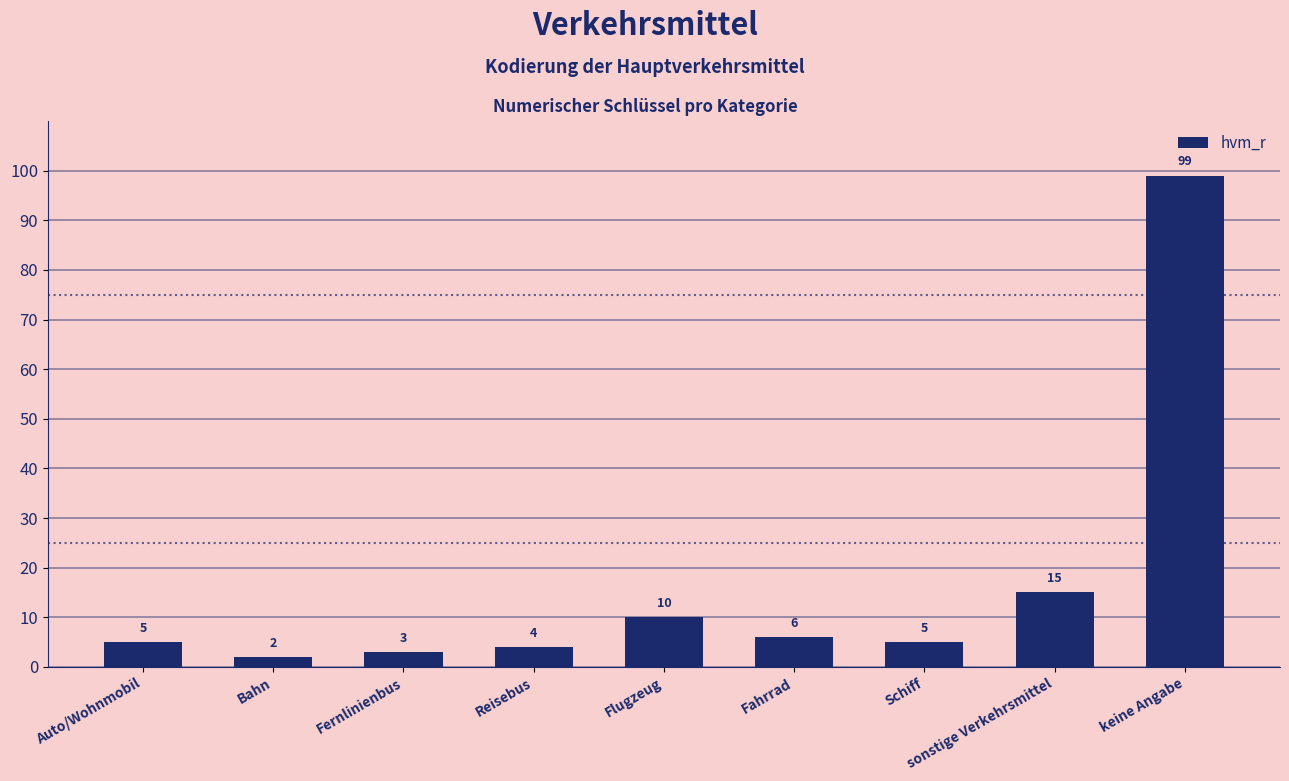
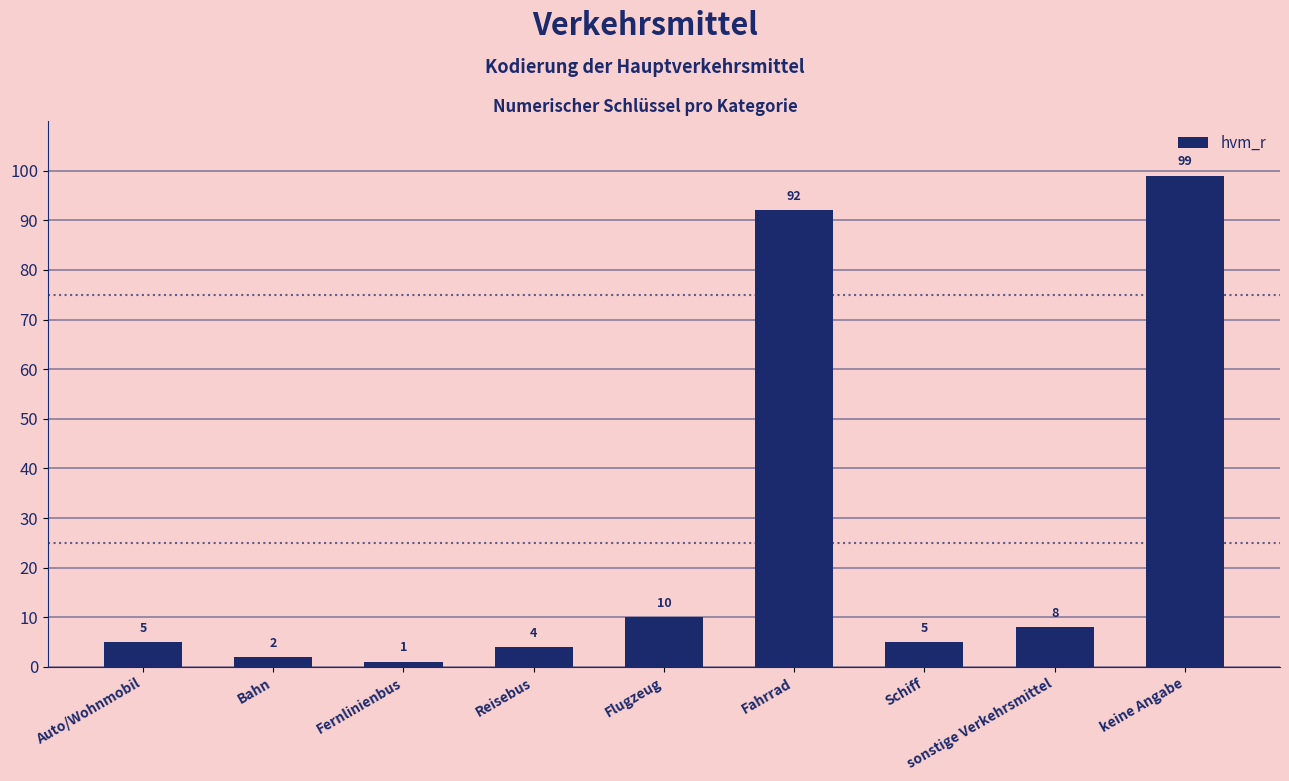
  {
    "Auto/Wohnmobil": 5,
    "Bahn": 2,
-   "Fernlinienbus": 3,
+   "Fernlinienbus": 1,
    "Reisebus": 4,
    "Flugzeug": 10,
-   "Fahrrad": 6,
+   "Fahrrad": 92,
    "Schiff": 5,
-   "sonstige Verkehrsmittel": 15,
+   "sonstige Verkehrsmittel": 8,
    "keine Angabe": 99
  }
